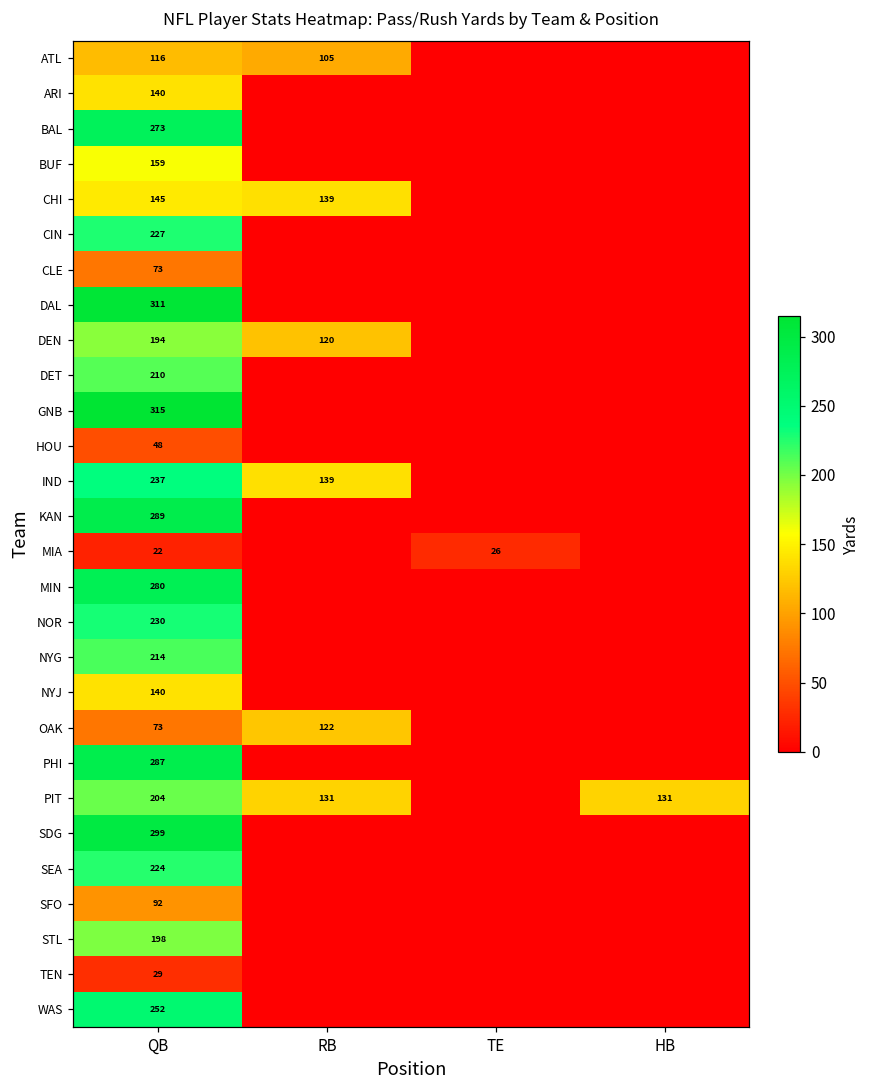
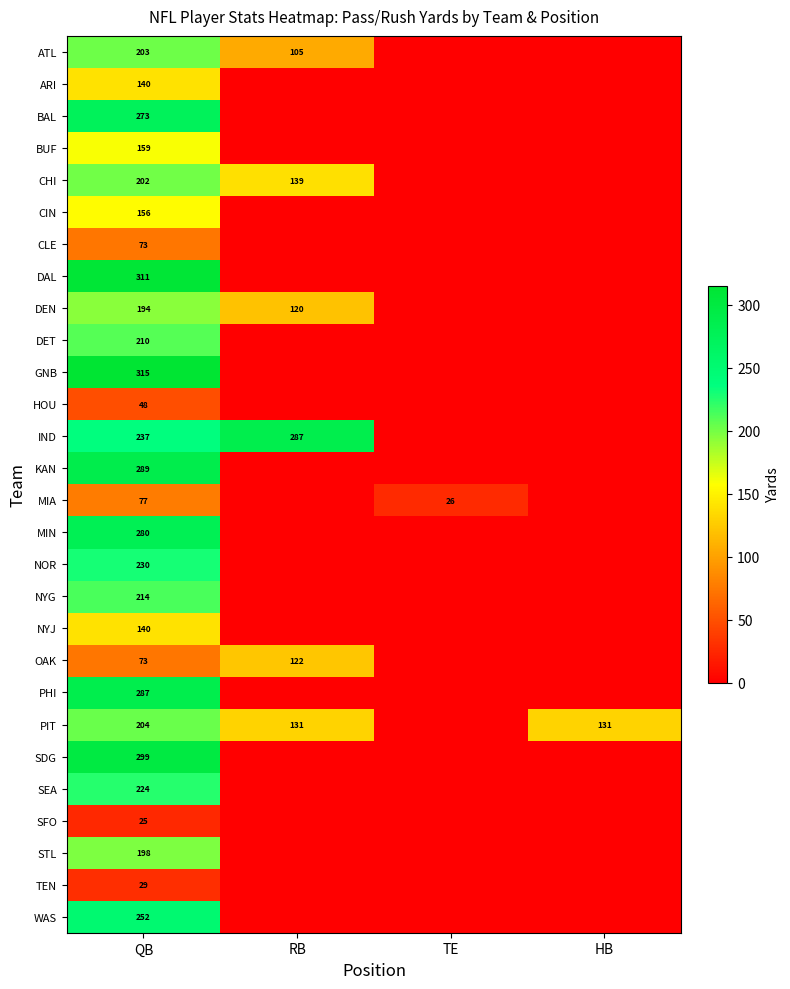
  {
    "ATL": {
-     "QB": 116,
+     "QB": 203,
      "RB": 105
    },
    "ARI": {
      "QB": 140
    },
    "BAL": {
      "QB": 273
    },
    "BUF": {
      "QB": 159
    },
    "CHI": {
-     "QB": 145,
+     "QB": 202,
      "RB": 139
    },
    "CIN": {
-     "QB": 227
+     "QB": 156
    },
    "CLE": {
      "QB": 73
    },
    "DAL": {
      "QB": 311
    },
    "DEN": {
      "QB": 194,
      "RB": 120
    },
    "DET": {
      "QB": 210
    },
    "GNB": {
      "QB": 315
    },
    "HOU": {
      "QB": 48
    },
    "IND": {
      "QB": 237,
-     "RB": 139
+     "RB": 287
    },
    "KAN": {
      "QB": 289
    },
    "MIA": {
-     "QB": 22,
+     "QB": 77,
      "TE": 26
    },
    "MIN": {
      "QB": 280
    },
    "NOR": {
      "QB": 230
    },
    "NYG": {
      "QB": 214
    },
    "NYJ": {
      "QB": 140
    },
    "OAK": {
      "QB": 73,
      "RB": 122
    },
    "PHI": {
      "QB": 287
    },
    "PIT": {
      "QB": 204,
      "RB": 131,
      "HB": 131
    },
    "SDG": {
      "QB": 299
    },
    "SEA": {
      "QB": 224
    },
    "SFO": {
-     "QB": 92
+     "QB": 25
    },
    "STL": {
      "QB": 198
    },
    "TEN": {
      "QB": 29
    },
    "WAS": {
      "QB": 252
    }
  }
